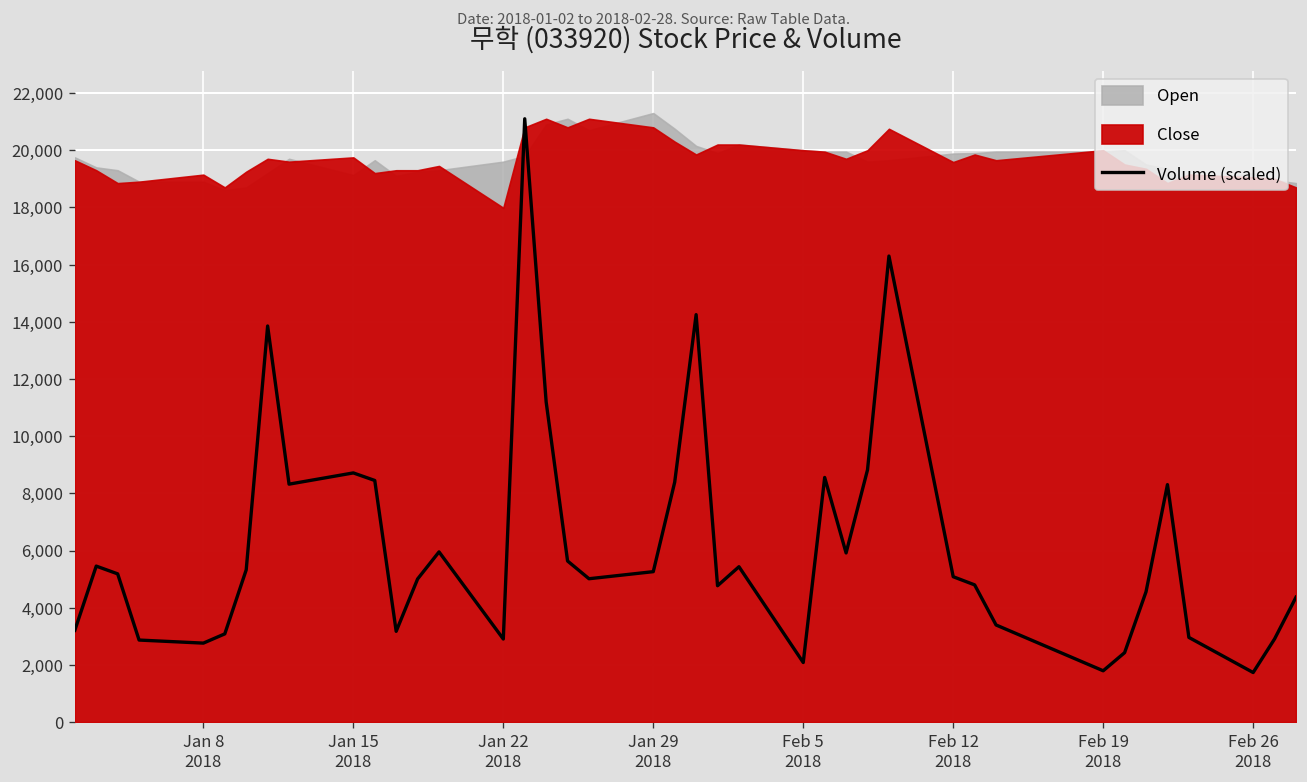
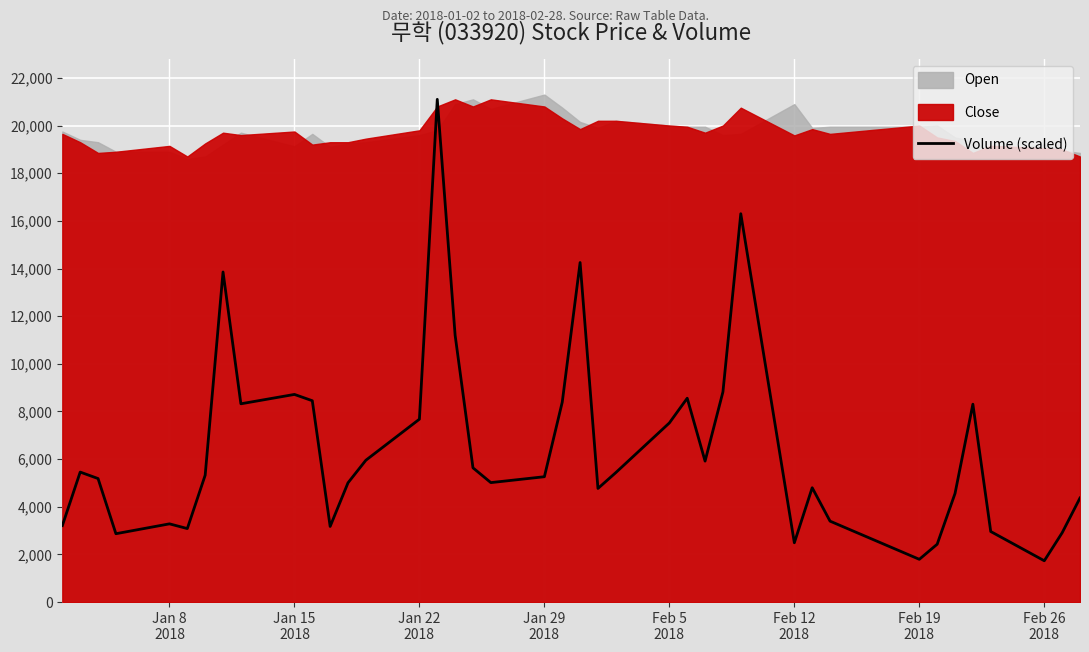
  {
    "Volume (scaled)": {
-     "Jan 8 2018": "2,800",
+     "Jan 8 2018": "3,300",
      "Jan 15 2018": "8,700",
-     "Jan 22 2018": "2,900",
+     "Jan 22 2018": "7,700",
      "Jan 29 2018": "5,300",
-     "Feb 5 2018": "2,100",
-     "Feb 12 2018": "5,100",
+     "Feb 5 2018": "7,500",
+     "Feb 12 2018": "2,500",
      "Feb 19 2018": "1,800",
      "Feb 26 2018": "1,700"
    },
    "Open": {
      "Jan 8 2018": "18,900",
      "Jan 15 2018": "19,100",
      "Jan 22 2018": "19,600",
      "Jan 29 2018": "21,300",
-     "Feb 12 2018": "19,900"
+     "Feb 12 2018": "20,900"
    },
    "Close": {
      "Jan 8 2018": "19,100",
      "Jan 15 2018": "19,800",
-     "Jan 22 2018": "18,000",
+     "Jan 22 2018": "19,800",
      "Jan 29 2018": "20,800",
      "Feb 12 2018": "19,600"
    }
  }
